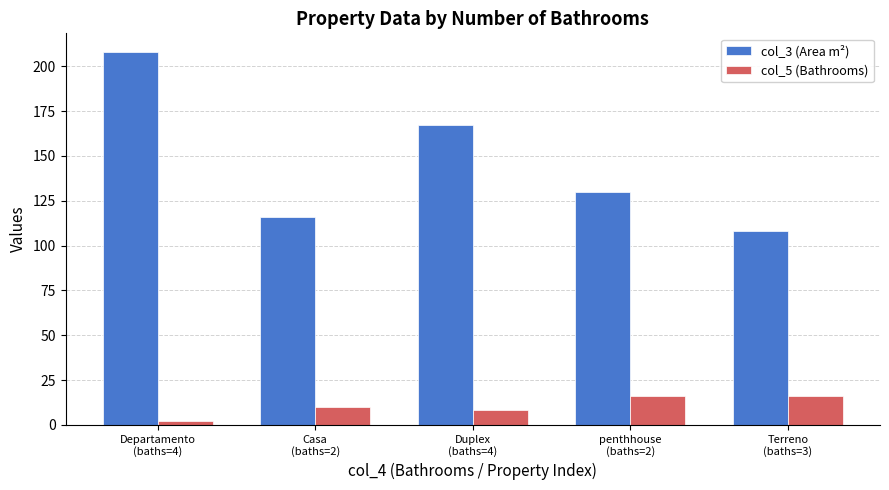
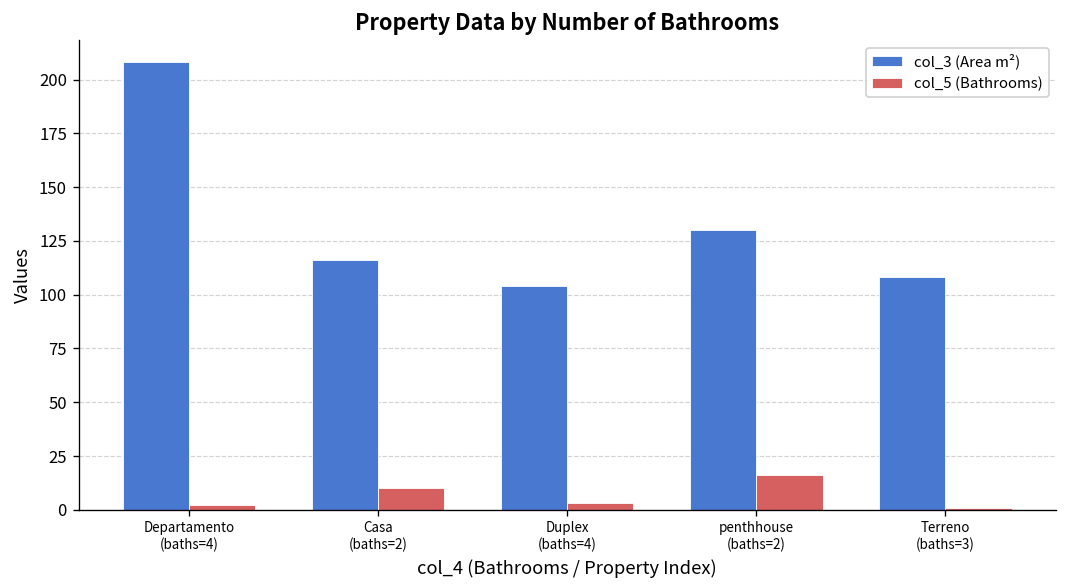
  {
    "col_3 (Area m²)": {
      "Departamento (baths=4)": 208,
      "Casa (baths=2)": 116,
-     "Duplex (baths=4)": 167,
+     "Duplex (baths=4)": 104,
      "penthhouse (baths=2)": 130,
      "Terreno (baths=3)": 108
    },
    "col_5 (Bathrooms)": {
      "Departamento (baths=4)": 2,
      "Casa (baths=2)": 10,
-     "Duplex (baths=4)": 8,
+     "Duplex (baths=4)": 3,
      "penthhouse (baths=2)": 16,
-     "Terreno (baths=3)": 16
+     "Terreno (baths=3)": 1
    }
  }
